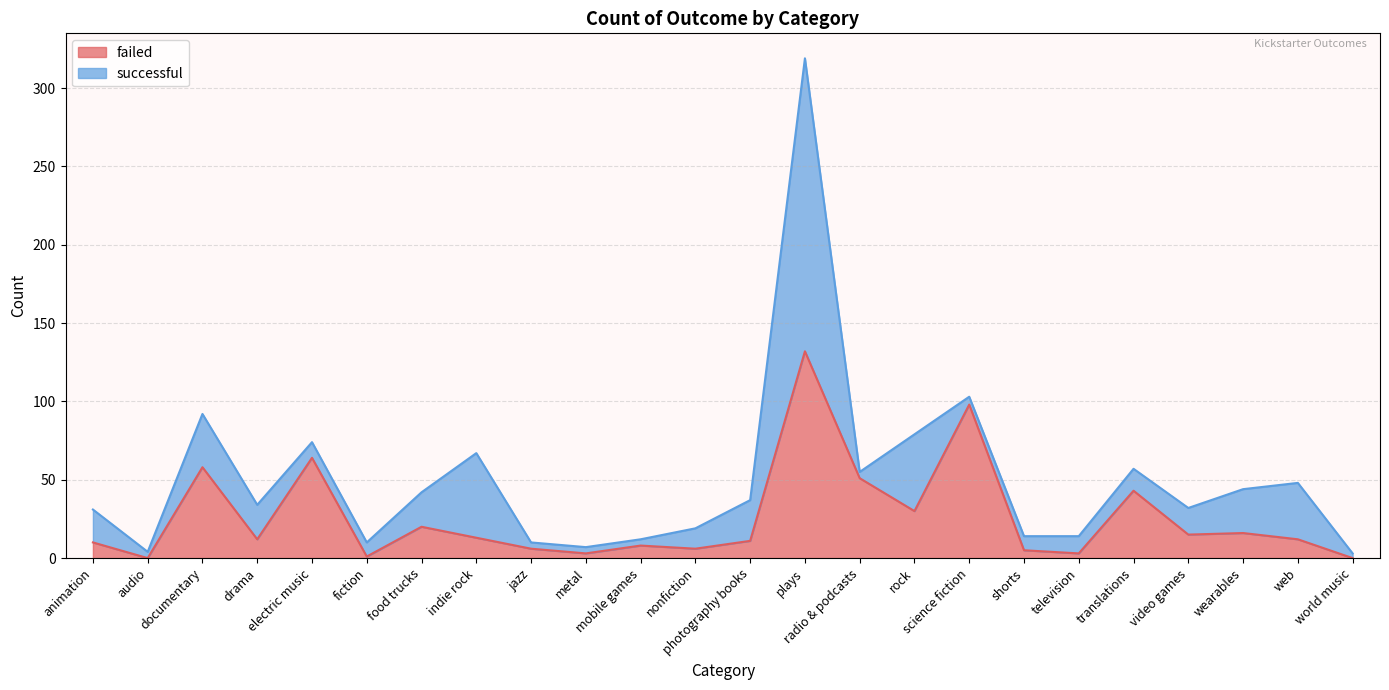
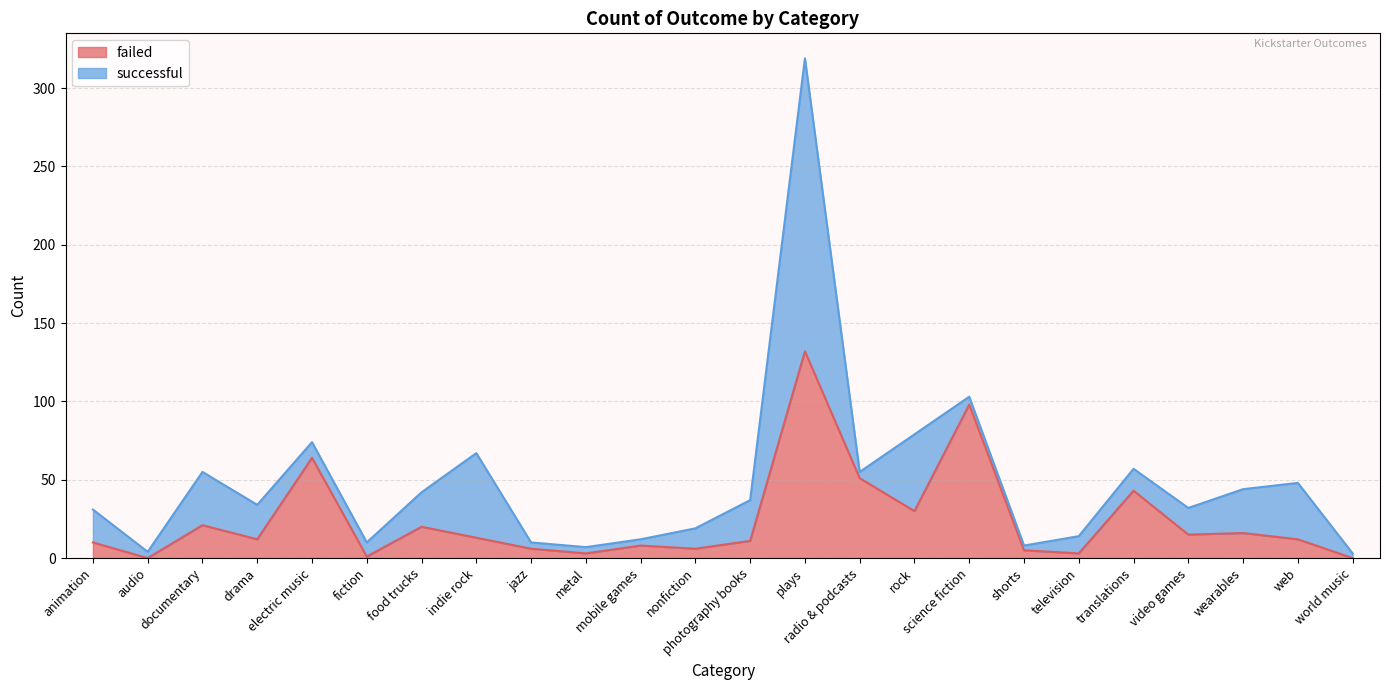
  {
    "failed": {
      "animation": 10,
      "audio": 0,
-     "documentary": 58,
+     "documentary": 21,
      "drama": 12,
      "electric music": 64,
      "fiction": 1,
      "food trucks": 20,
      "indie rock": 13,
      "jazz": 6,
      "metal": 3,
      "mobile games": 8,
      "nonfiction": 6,
      "photography books": 11,
      "plays": 132,
      "radio & podcasts": 51,
      "rock": 30,
      "science fiction": 98,
      "shorts": 5,
      "television": 3,
      "translations": 43,
      "video games": 15,
      "wearables": 16,
      "web": 12,
      "world music": 0
    },
    "successful": {
      "animation": 21,
      "audio": 4,
      "documentary": 34,
      "drama": 22,
      "electric music": 10,
      "fiction": 9,
      "food trucks": 22,
      "indie rock": 54,
      "jazz": 4,
      "metal": 4,
      "mobile games": 4,
      "nonfiction": 13,
      "photography books": 26,
      "plays": 187,
      "radio & podcasts": 4,
      "rock": 49,
      "science fiction": 5,
-     "shorts": 9,
+     "shorts": 3,
      "television": 11,
      "translations": 14,
      "video games": 17,
      "wearables": 28,
      "web": 36,
      "world music": 3
    }
  }
